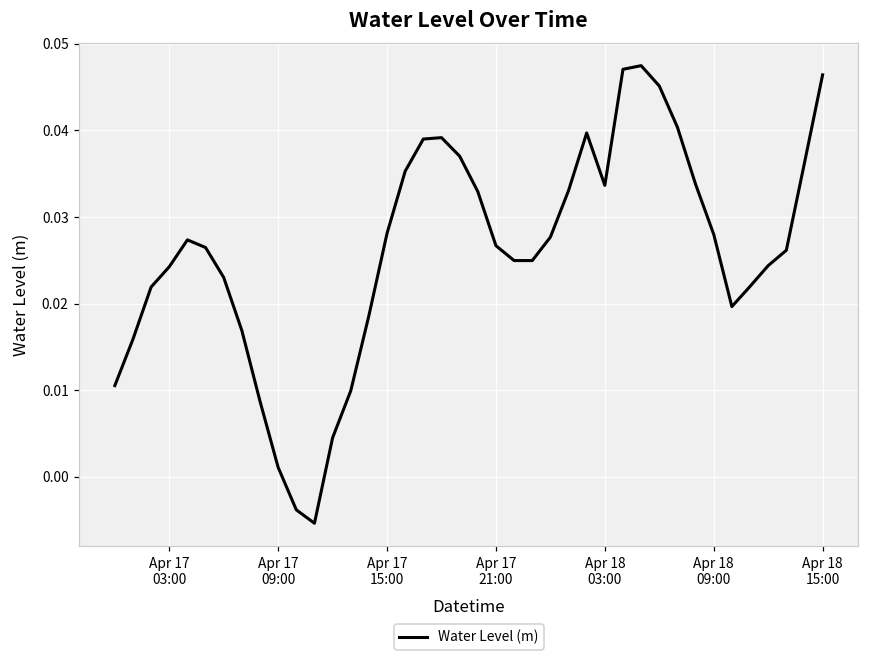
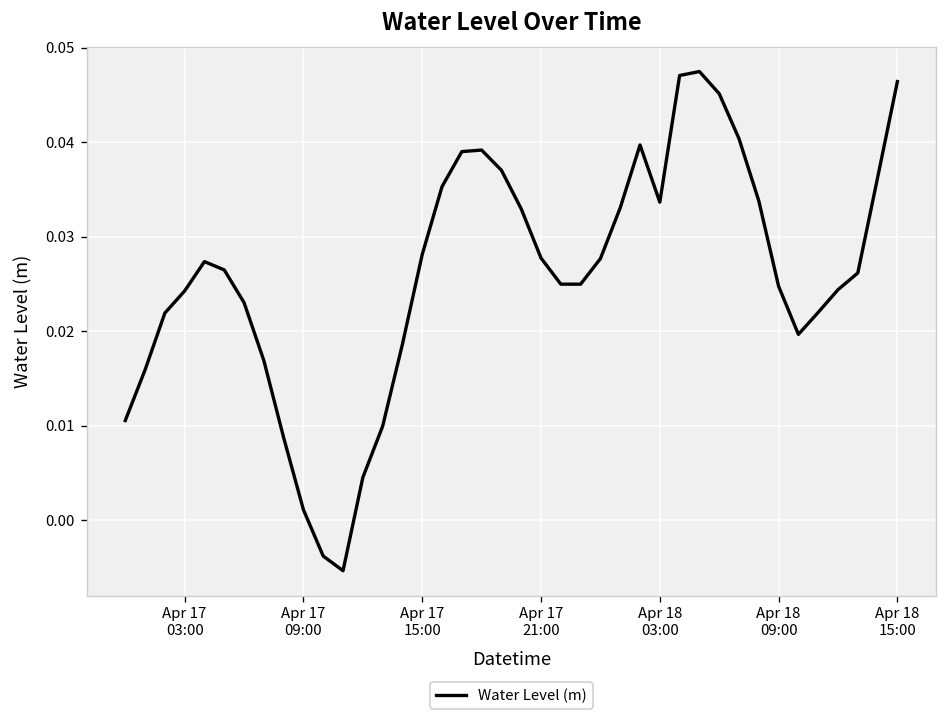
  {
    "Apr 17 03:00": 0.024,
    "Apr 17 09:00": 0.001,
    "Apr 17 15:00": 0.028,
-   "Apr 17 21:00": 0.027,
+   "Apr 17 21:00": 0.028,
    "Apr 18 03:00": 0.034,
-   "Apr 18 09:00": 0.028,
+   "Apr 18 09:00": 0.025,
    "Apr 18 15:00": 0.046
  }
